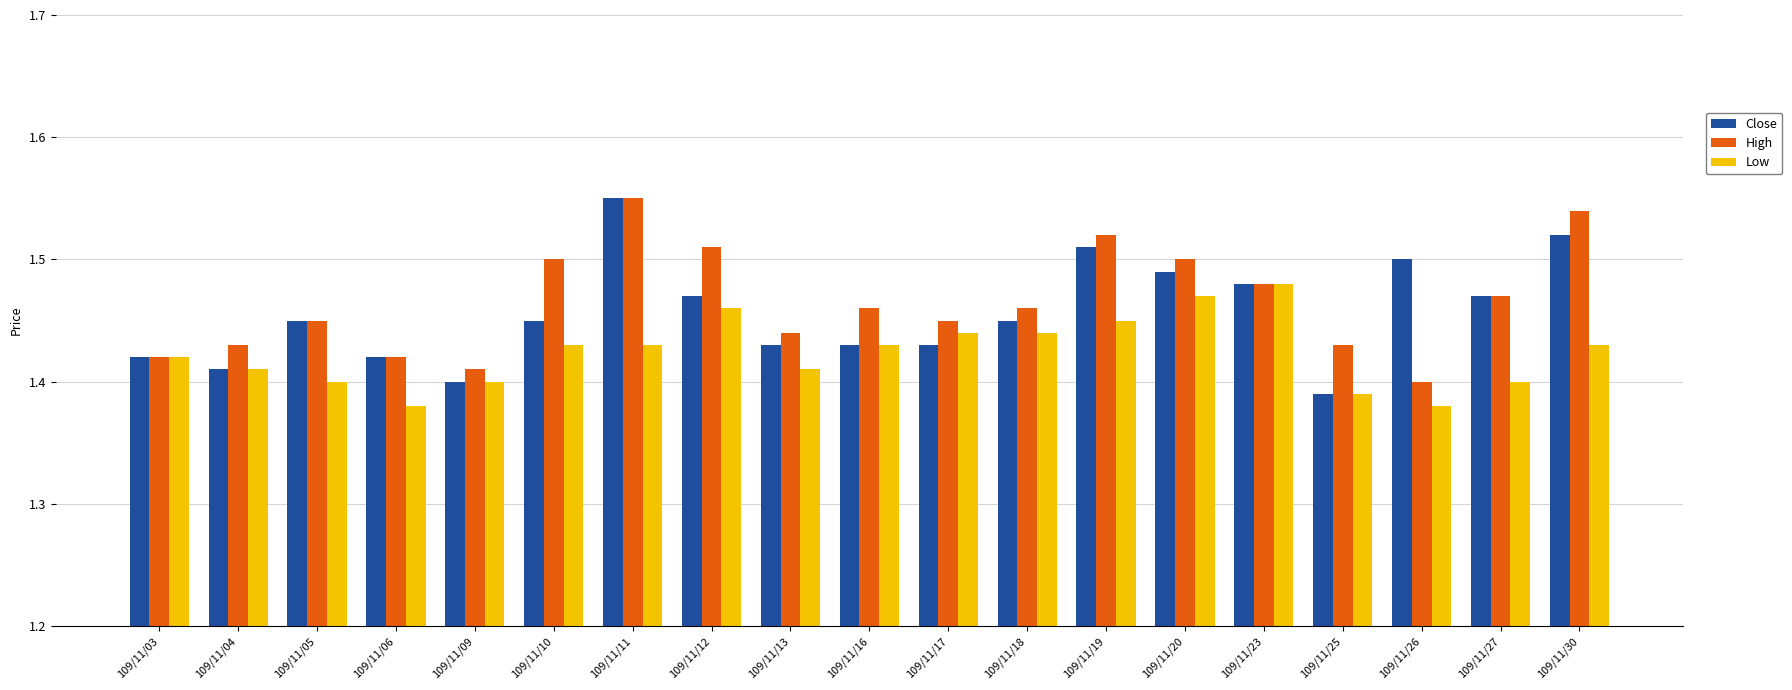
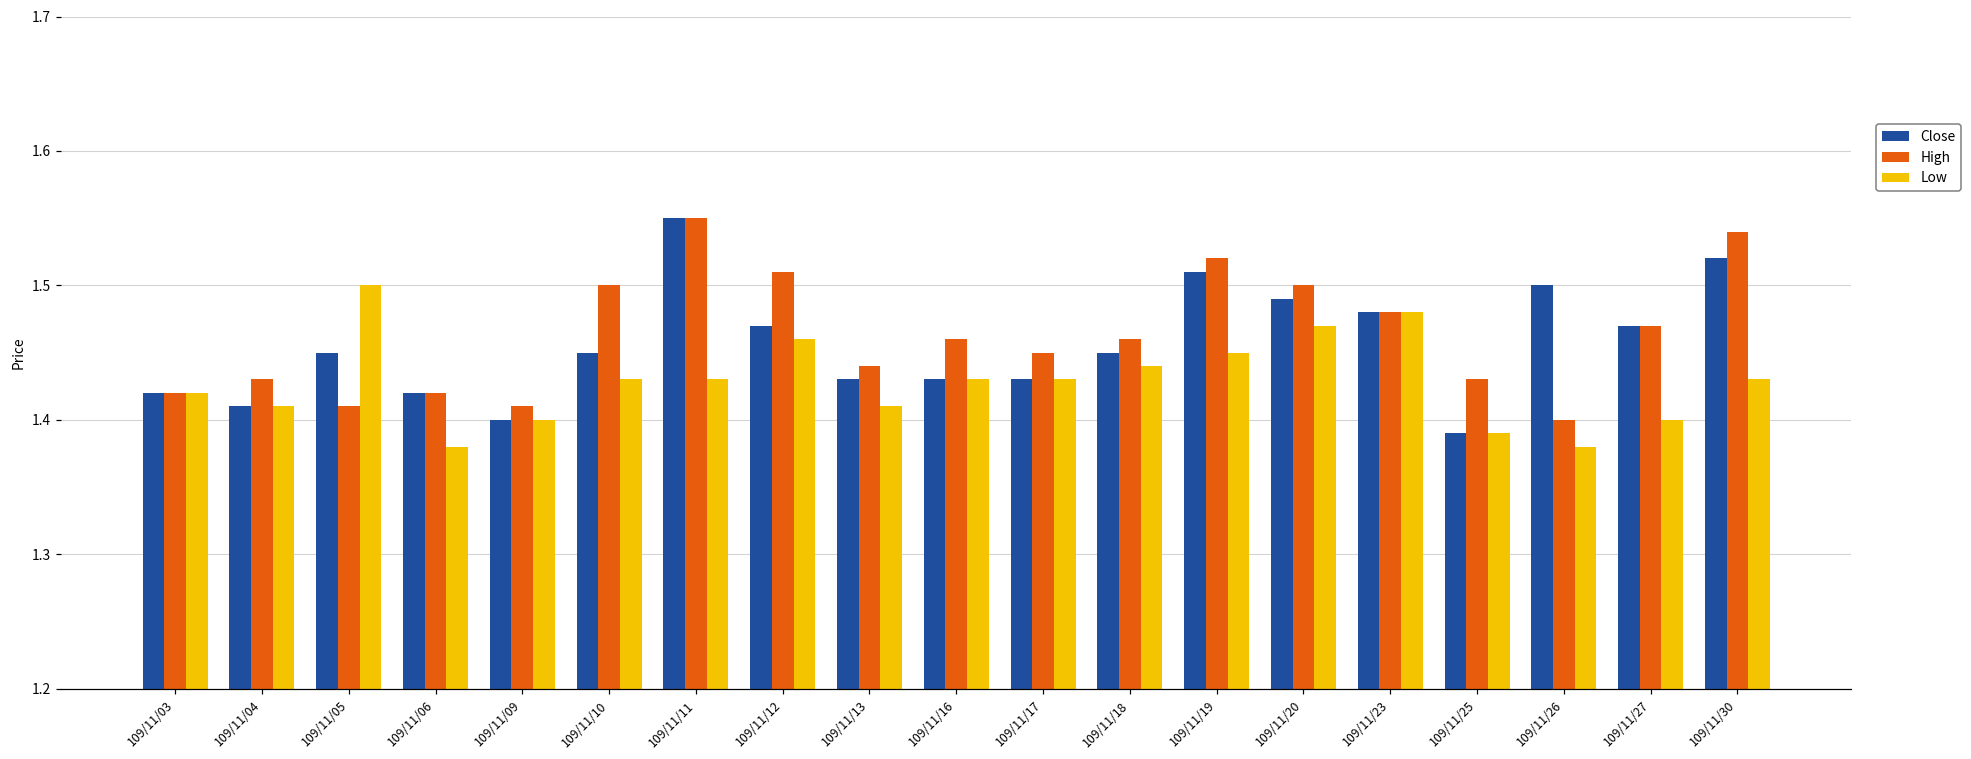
  {
    "Close": {
      "109/11/03": 1.42,
      "109/11/04": 1.41,
      "109/11/05": 1.45,
      "109/11/06": 1.42,
      "109/11/09": 1.40,
      "109/11/10": 1.45,
      "109/11/11": 1.55,
      "109/11/12": 1.47,
      "109/11/13": 1.43,
      "109/11/16": 1.43,
      "109/11/17": 1.43,
      "109/11/18": 1.45,
      "109/11/19": 1.51,
      "109/11/20": 1.49,
      "109/11/23": 1.48,
      "109/11/25": 1.39,
      "109/11/26": 1.50,
      "109/11/27": 1.47,
      "109/11/30": 1.52
    },
    "High": {
      "109/11/03": 1.42,
      "109/11/04": 1.43,
-     "109/11/05": 1.45,
+     "109/11/05": 1.41,
      "109/11/06": 1.42,
      "109/11/09": 1.41,
      "109/11/10": 1.50,
      "109/11/11": 1.55,
      "109/11/12": 1.51,
      "109/11/13": 1.44,
      "109/11/16": 1.46,
      "109/11/17": 1.45,
      "109/11/18": 1.46,
      "109/11/19": 1.52,
      "109/11/20": 1.50,
      "109/11/23": 1.48,
      "109/11/25": 1.43,
      "109/11/26": 1.40,
      "109/11/27": 1.47,
      "109/11/30": 1.54
    },
    "Low": {
      "109/11/03": 1.42,
      "109/11/04": 1.41,
-     "109/11/05": 1.4,
+     "109/11/05": 1.5,
      "109/11/06": 1.38,
      "109/11/09": 1.40,
      "109/11/10": 1.43,
      "109/11/11": 1.43,
      "109/11/12": 1.46,
      "109/11/13": 1.41,
      "109/11/16": 1.43,
-     "109/11/17": 1.44,
+     "109/11/17": 1.43,
      "109/11/18": 1.44,
      "109/11/19": 1.45,
      "109/11/20": 1.47,
      "109/11/23": 1.48,
      "109/11/25": 1.39,
      "109/11/26": 1.38,
      "109/11/27": 1.40,
      "109/11/30": 1.43
    }
  }
